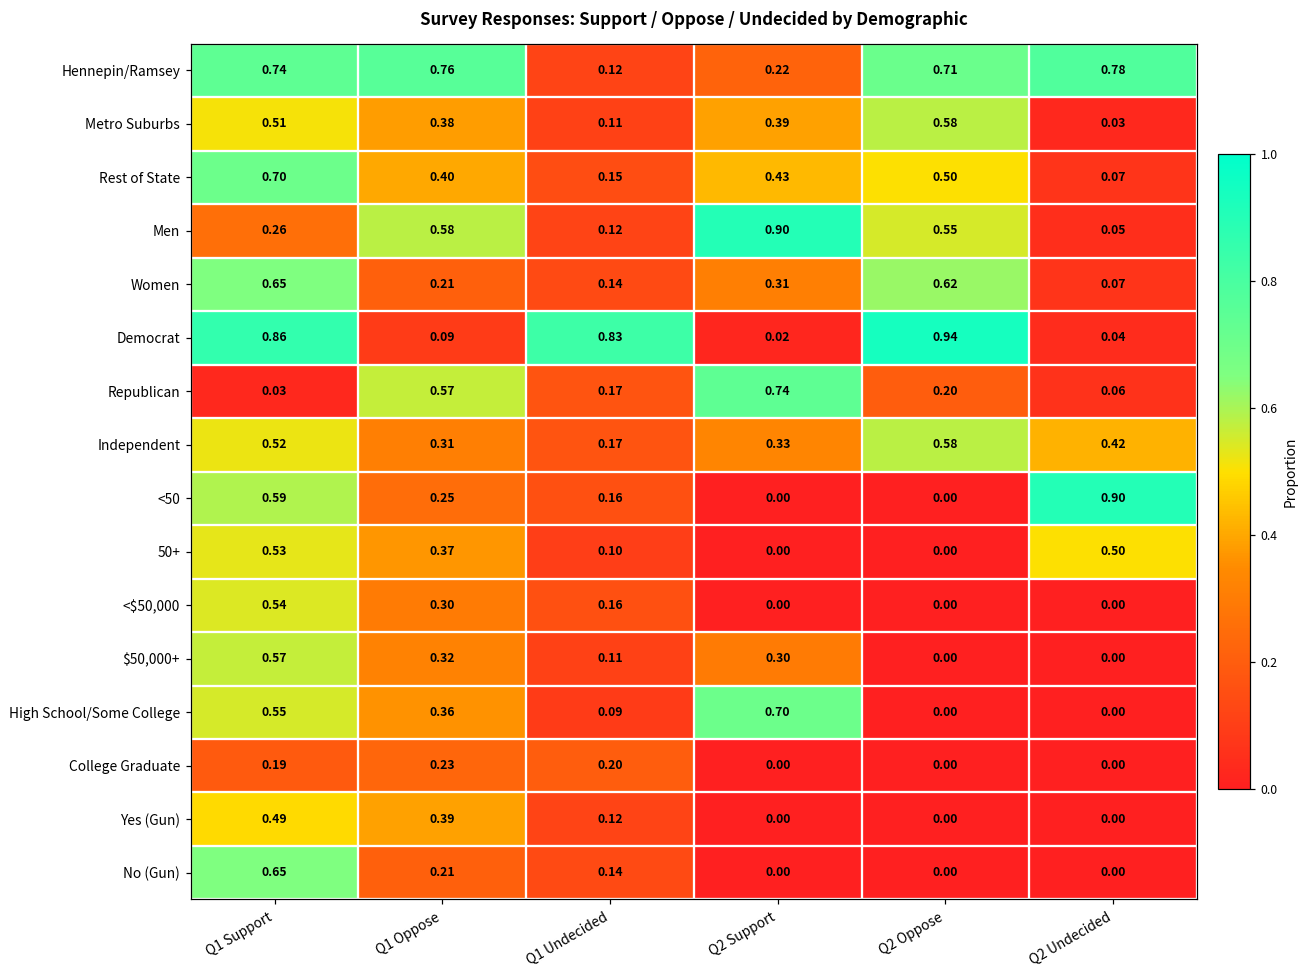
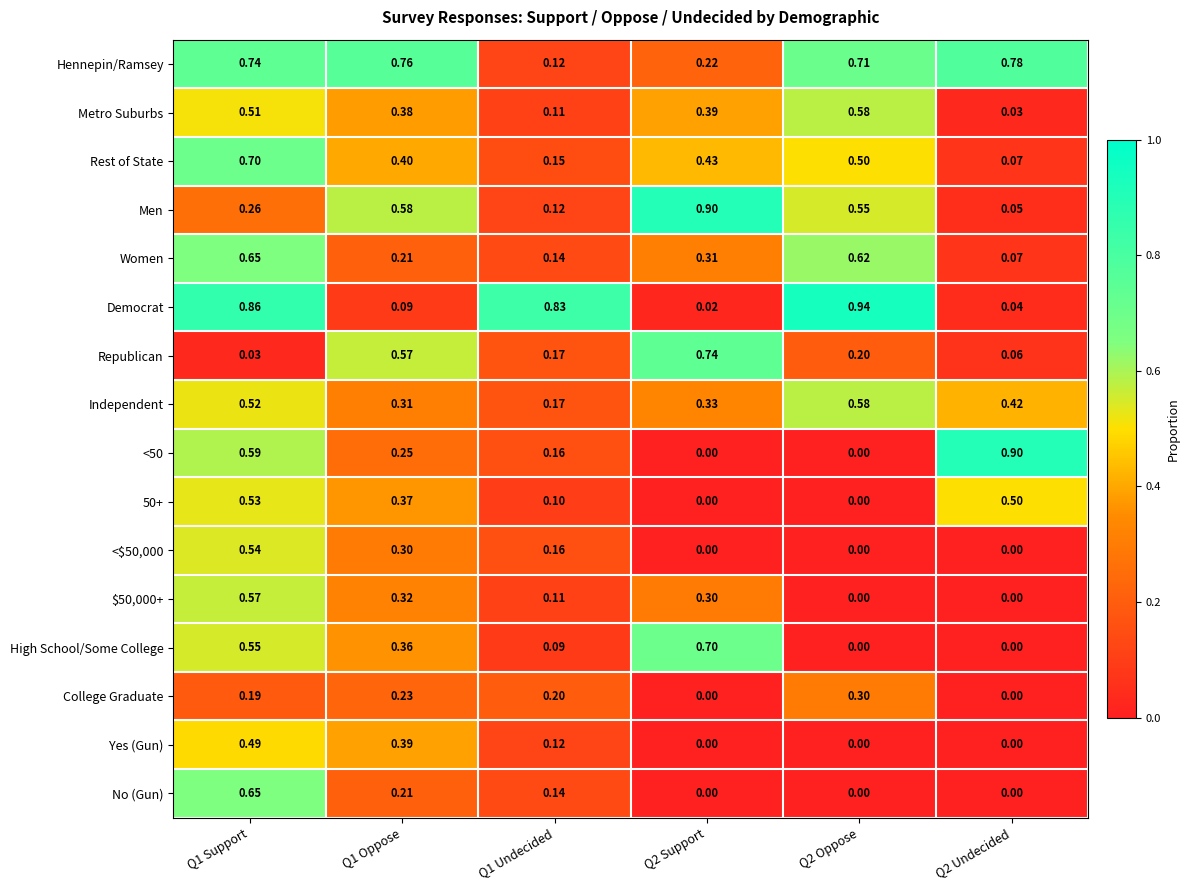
  {
    "Hennepin/Ramsey": {
      "Q1 Support": 0.74,
      "Q1 Oppose": 0.76,
      "Q1 Undecided": 0.12,
      "Q2 Support": 0.22,
      "Q2 Oppose": 0.71,
      "Q2 Undecided": 0.78
    },
    "Metro Suburbs": {
      "Q1 Support": 0.51,
      "Q1 Oppose": 0.38,
      "Q1 Undecided": 0.11,
      "Q2 Support": 0.39,
      "Q2 Oppose": 0.58,
      "Q2 Undecided": 0.03
    },
    "Rest of State": {
      "Q1 Support": 0.70,
      "Q1 Oppose": 0.40,
      "Q1 Undecided": 0.15,
      "Q2 Support": 0.43,
      "Q2 Oppose": 0.50,
      "Q2 Undecided": 0.07
    },
    "Men": {
      "Q1 Support": 0.26,
      "Q1 Oppose": 0.58,
      "Q1 Undecided": 0.12,
      "Q2 Support": 0.90,
      "Q2 Oppose": 0.55,
      "Q2 Undecided": 0.05
    },
    "Women": {
      "Q1 Support": 0.65,
      "Q1 Oppose": 0.21,
      "Q1 Undecided": 0.14,
      "Q2 Support": 0.31,
      "Q2 Oppose": 0.62,
      "Q2 Undecided": 0.07
    },
    "Democrat": {
      "Q1 Support": 0.86,
      "Q1 Oppose": 0.09,
      "Q1 Undecided": 0.83,
      "Q2 Support": 0.02,
      "Q2 Oppose": 0.94,
      "Q2 Undecided": 0.04
    },
    "Republican": {
      "Q1 Support": 0.03,
      "Q1 Oppose": 0.57,
      "Q1 Undecided": 0.17,
      "Q2 Support": 0.74,
      "Q2 Oppose": 0.20,
      "Q2 Undecided": 0.06
    },
    "Independent": {
      "Q1 Support": 0.52,
      "Q1 Oppose": 0.31,
      "Q1 Undecided": 0.17,
      "Q2 Support": 0.33,
      "Q2 Oppose": 0.58,
      "Q2 Undecided": 0.42
    },
    "<50": {
      "Q1 Support": 0.59,
      "Q1 Oppose": 0.25,
      "Q1 Undecided": 0.16,
      "Q2 Support": 0.00,
      "Q2 Oppose": 0.00,
      "Q2 Undecided": 0.90
    },
    "50+": {
      "Q1 Support": 0.53,
      "Q1 Oppose": 0.37,
      "Q1 Undecided": 0.10,
      "Q2 Support": 0.00,
      "Q2 Oppose": 0.00,
      "Q2 Undecided": 0.50
    },
    "<$50,000": {
      "Q1 Support": 0.54,
      "Q1 Oppose": 0.30,
      "Q1 Undecided": 0.16,
      "Q2 Support": 0.00,
      "Q2 Oppose": 0.00,
      "Q2 Undecided": 0.00
    },
    "$50,000+": {
      "Q1 Support": 0.57,
      "Q1 Oppose": 0.32,
      "Q1 Undecided": 0.11,
      "Q2 Support": 0.30,
      "Q2 Oppose": 0.00,
      "Q2 Undecided": 0.00
    },
    "High School/Some College": {
      "Q1 Support": 0.55,
      "Q1 Oppose": 0.36,
      "Q1 Undecided": 0.09,
      "Q2 Support": 0.70,
      "Q2 Oppose": 0.00,
      "Q2 Undecided": 0.00
    },
    "College Graduate": {
      "Q1 Support": 0.19,
      "Q1 Oppose": 0.23,
      "Q1 Undecided": 0.20,
      "Q2 Support": 0.00,
-     "Q2 Oppose": 0.00,
+     "Q2 Oppose": 0.30,
      "Q2 Undecided": 0.00
    },
    "Yes (Gun)": {
      "Q1 Support": 0.49,
      "Q1 Oppose": 0.39,
      "Q1 Undecided": 0.12,
      "Q2 Support": 0.00,
      "Q2 Oppose": 0.00,
      "Q2 Undecided": 0.00
    },
    "No (Gun)": {
      "Q1 Support": 0.65,
      "Q1 Oppose": 0.21,
      "Q1 Undecided": 0.14,
      "Q2 Support": 0.00,
      "Q2 Oppose": 0.00,
      "Q2 Undecided": 0.00
    }
  }
